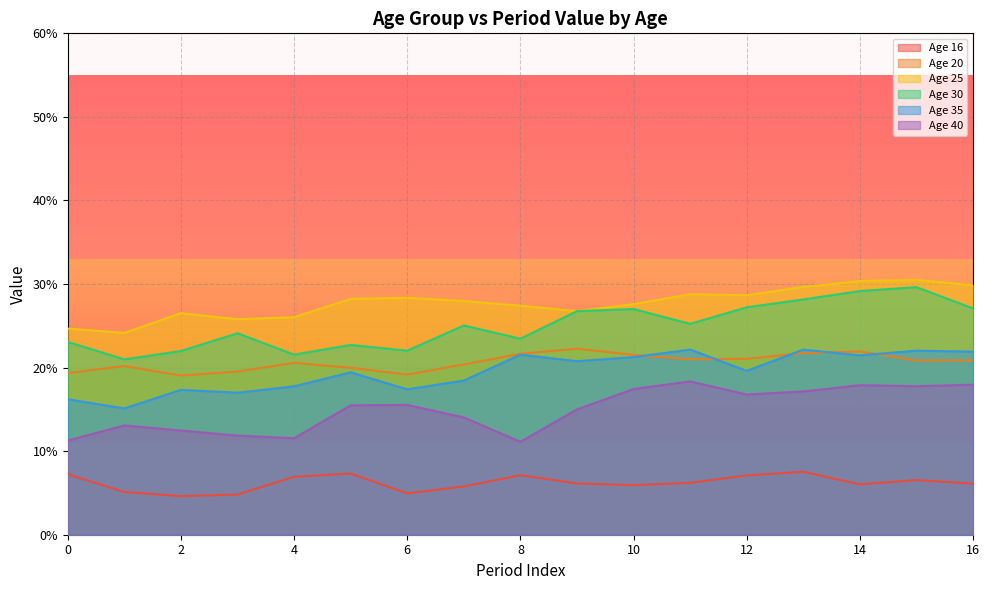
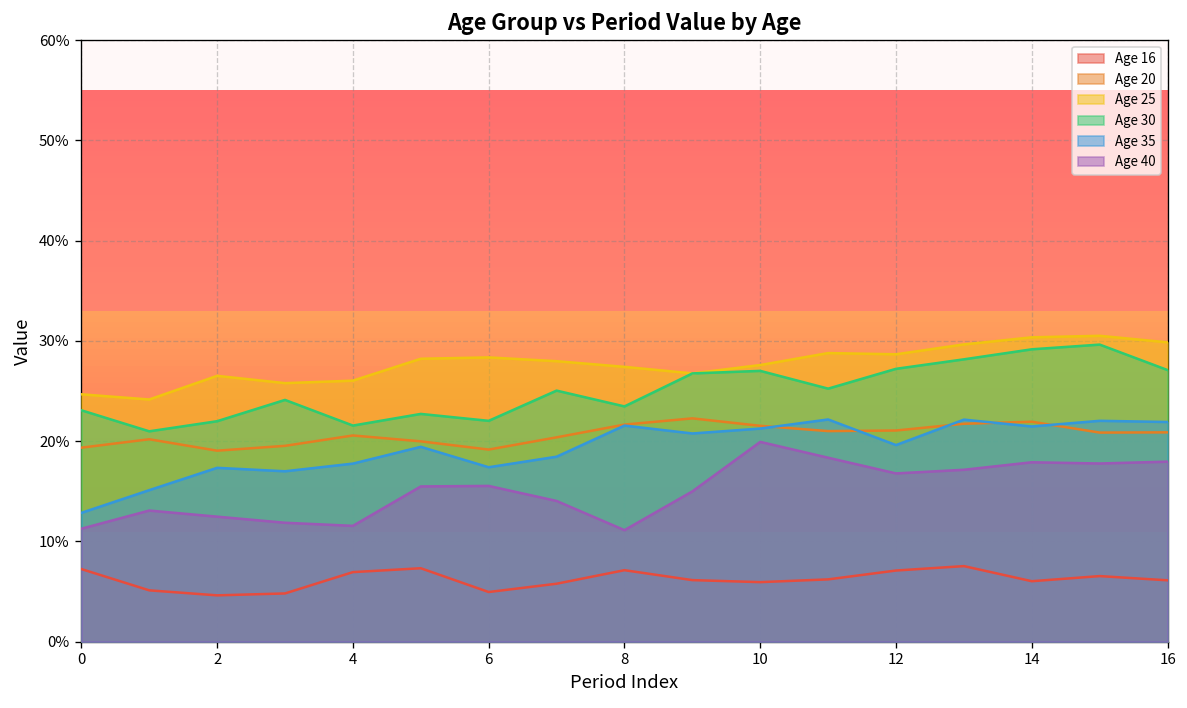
  {
    "Age 30": {
      "0": "23%",
      "2": "22%",
      "4": "22%",
      "6": "22%",
      "8": "23%",
      "10": "27%",
      "12": "27%",
      "14": "29%",
      "16": "27%"
    },
    "Age 35": {
-     "0": "16%",
+     "0": "13%",
      "2": "17%",
      "4": "18%",
      "6": "17%",
      "12": "20%",
      "14": "21%",
      "16": "22%"
    },
    "Age 40": {
      "0": "11%",
      "2": "12%",
      "4": "12%",
      "6": "16%",
      "8": "11%",
-     "10": "17%",
+     "10": "20%",
      "12": "17%",
      "14": "18%",
      "16": "18%"
    }
  }
